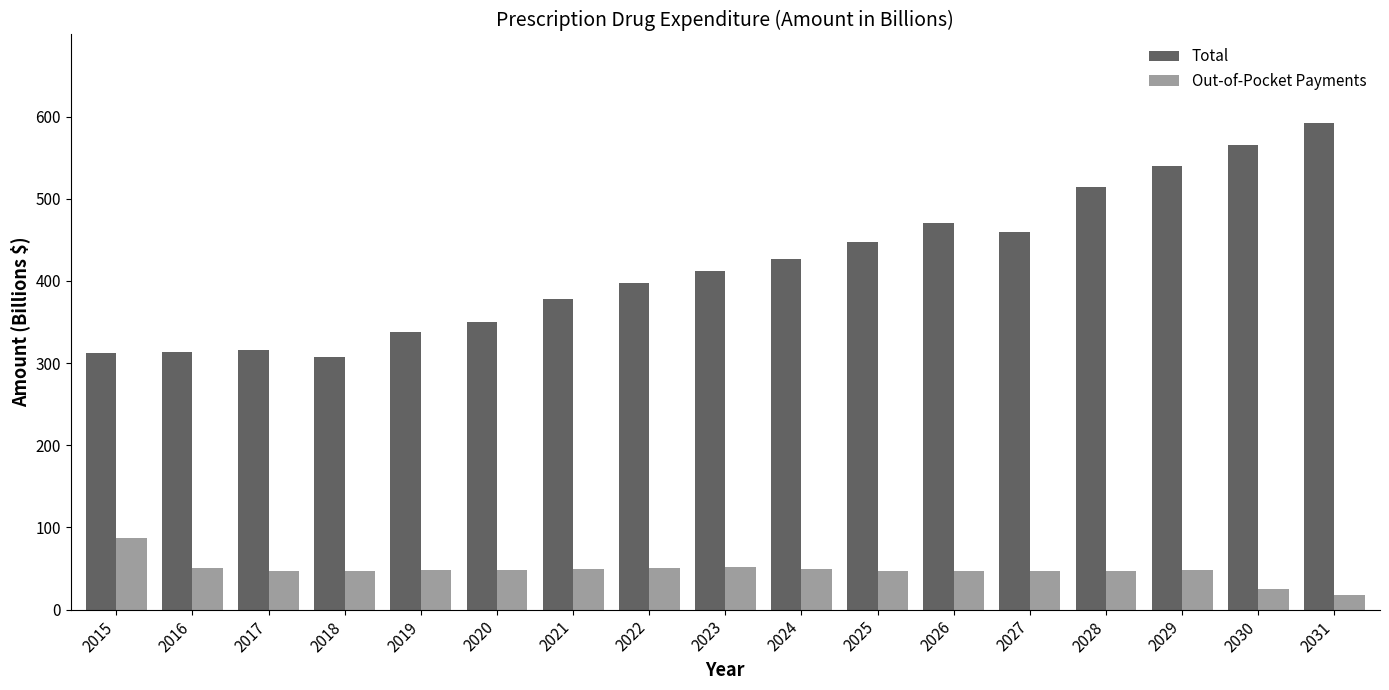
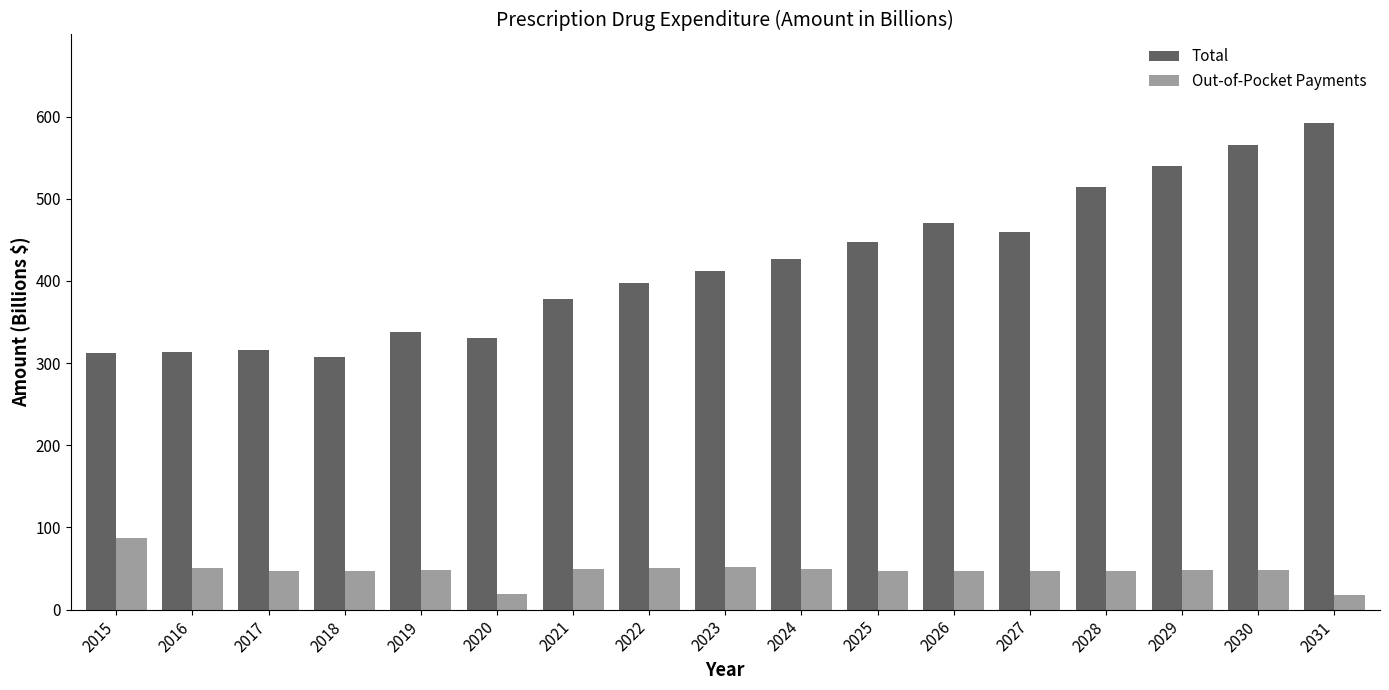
  {
    "Total": {
      "2015": 310,
      "2016": 310,
      "2017": 320,
      "2018": 310,
      "2019": 340,
-     "2020": 350,
+     "2020": 330,
      "2021": 380,
      "2022": 400,
      "2023": 410,
      "2024": 430,
      "2025": 450,
      "2026": 470,
      "2027": 460,
      "2028": 510,
      "2029": 540,
      "2030": 570,
      "2031": 590
    },
    "Out-of-Pocket Payments": {
      "2015": 90,
      "2016": 50,
      "2017": 50,
      "2018": 50,
      "2019": 50,
-     "2020": 50,
+     "2020": 20,
      "2021": 50,
      "2022": 50,
      "2023": 50,
      "2024": 50,
      "2025": 50,
      "2026": 50,
      "2027": 50,
      "2028": 50,
      "2029": 50,
-     "2030": 30,
+     "2030": 50,
      "2031": 20
    }
  }
